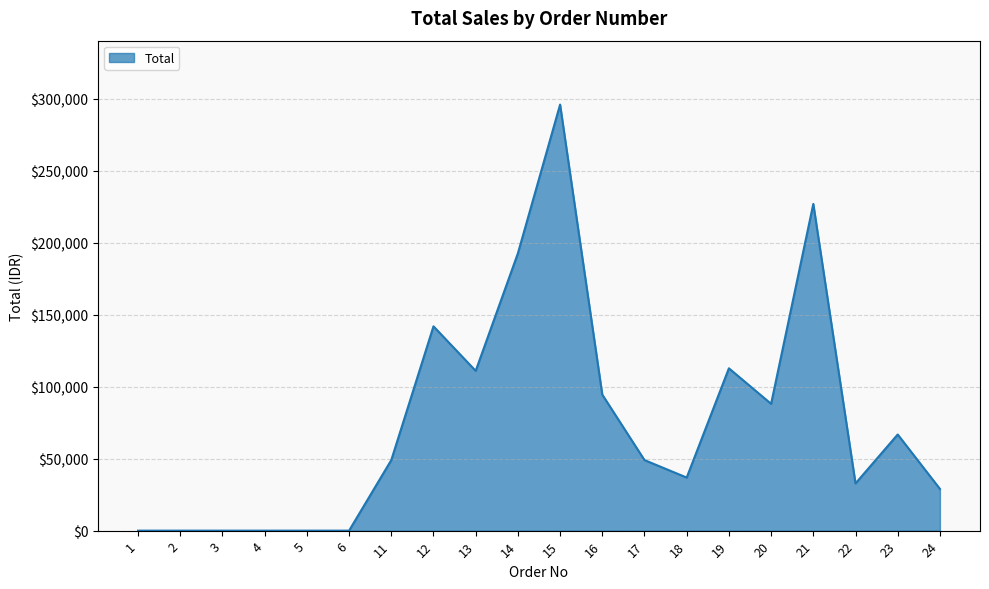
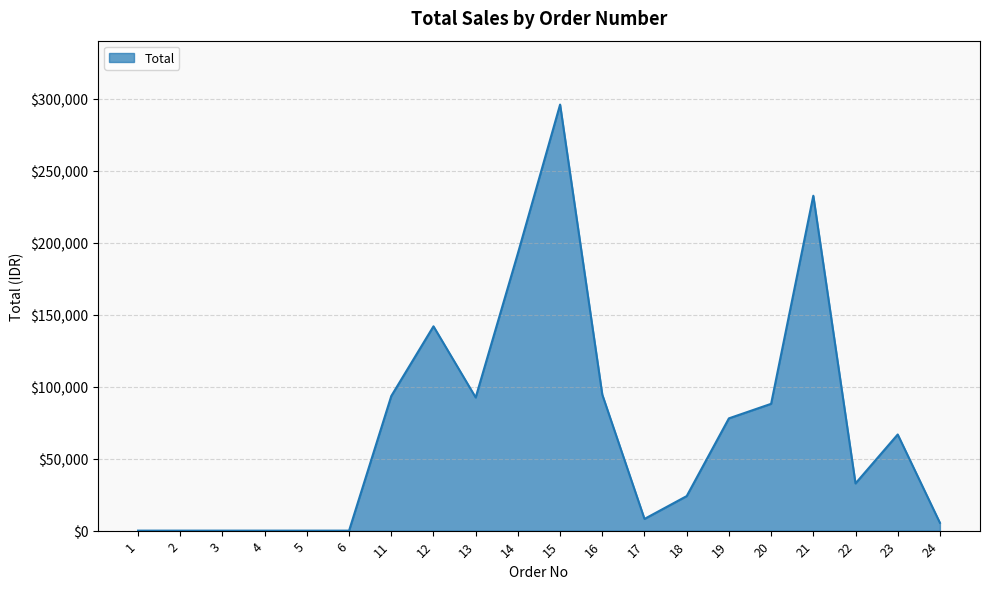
  {
    "1": "$0",
    "2": "$0",
    "3": "$0",
    "4": "$0",
    "5": "$0",
    "6": "$0",
-   "11": "$49,000",
+   "11": "$94,000",
    "12": "$142,000",
-   "13": "$111,000",
+   "13": "$93,000",
    "14": "$193,000",
    "15": "$296,000",
    "16": "$94,000",
-   "17": "$49,000",
-   "18": "$37,000",
-   "19": "$113,000",
+   "17": "$8,000",
+   "18": "$24,000",
+   "19": "$78,000",
    "20": "$88,000",
-   "21": "$227,000",
+   "21": "$233,000",
    "22": "$33,000",
    "23": "$67,000",
-   "24": "$29,000"
+   "24": "$5,000"
  }
